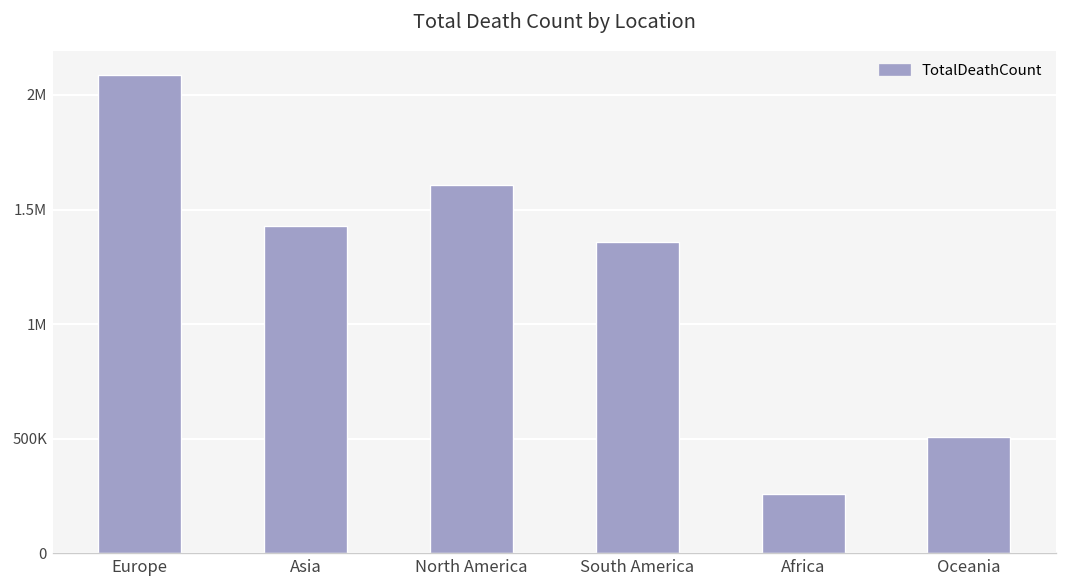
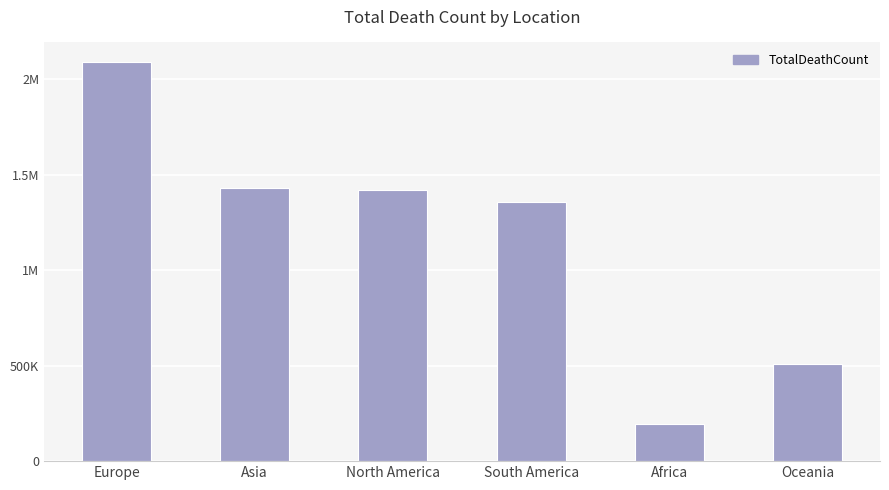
  {
    "Europe": 2090000,
    "Asia": 1430000,
-   "North America": 1610000,
+   "North America": 1420000,
    "South America": 1360000,
-   "Africa": 260000,
+   "Africa": 200000,
    "Oceania": 510000
  }
